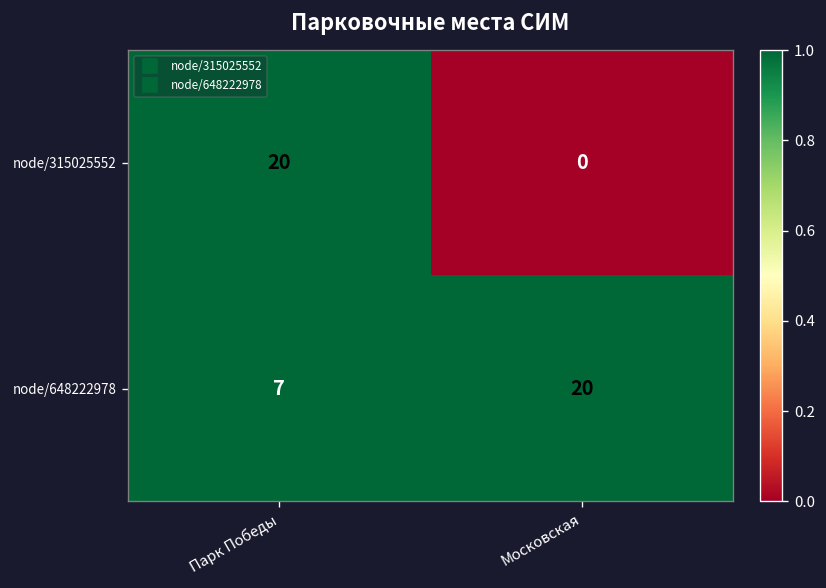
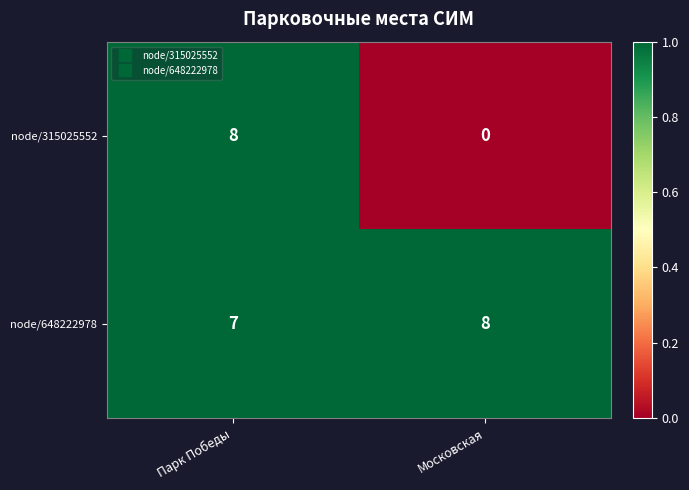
  {
    "node/315025552": {
-     "Парк Победы": 20,
+     "Парк Победы": 8,
      "Московская": 0
    },
    "node/648222978": {
      "Парк Победы": 7,
-     "Московская": 20
+     "Московская": 8
    }
  }
